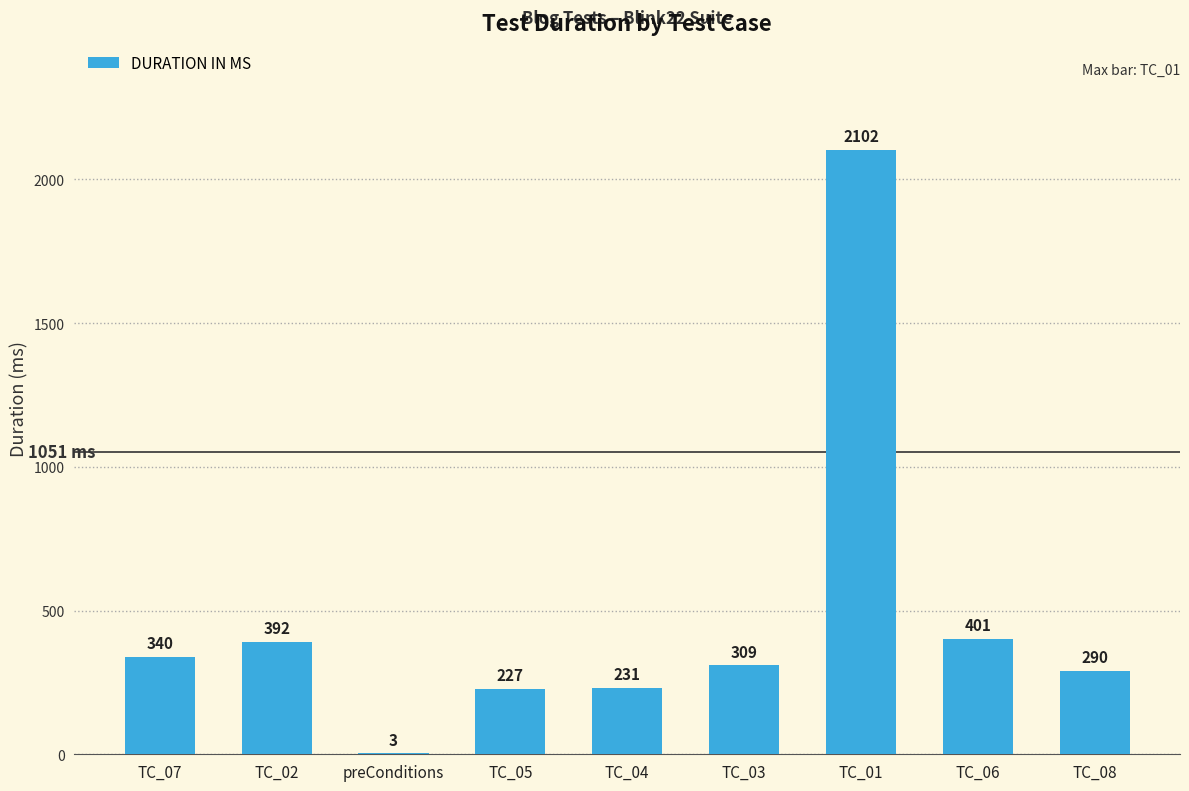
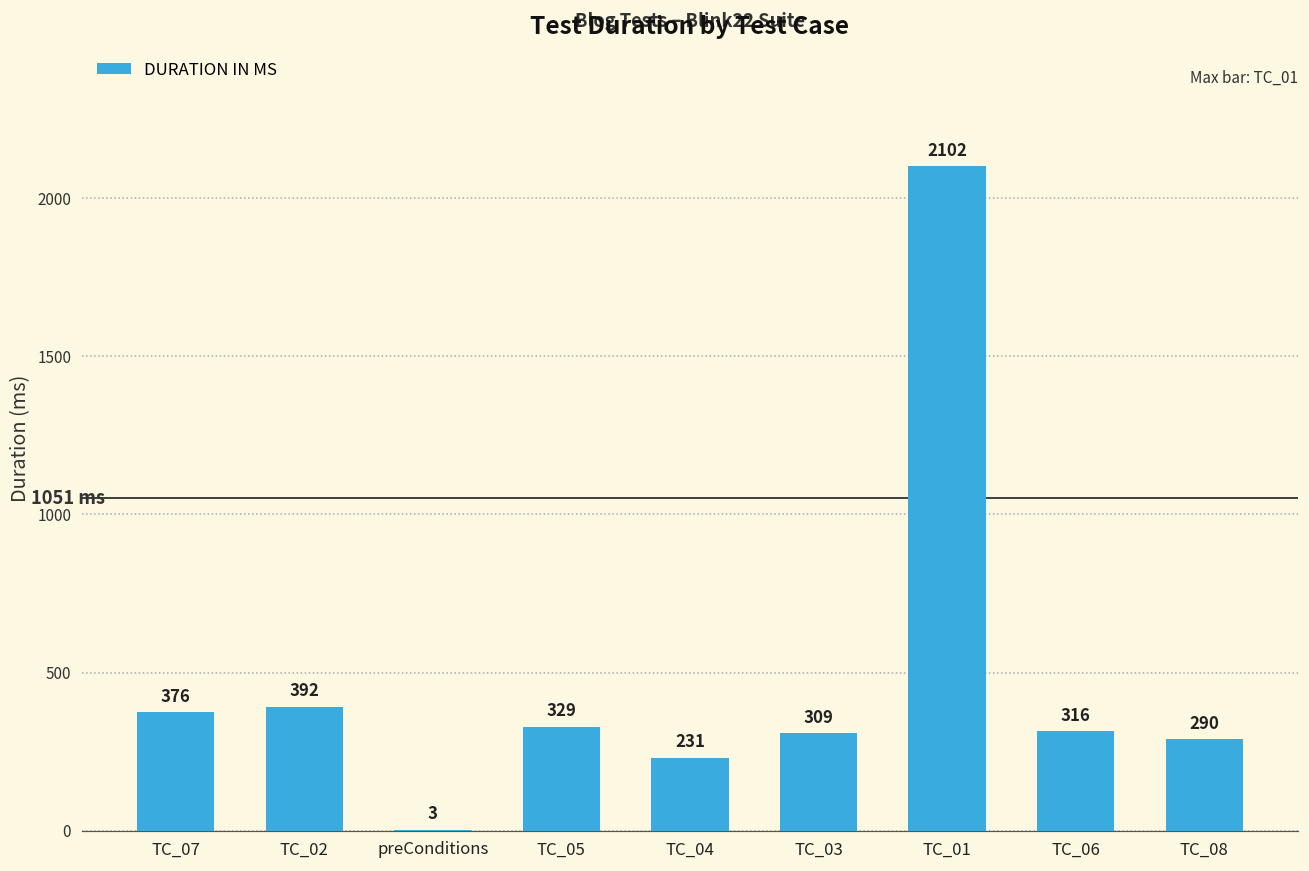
  {
-   "TC_07": 340,
+   "TC_07": 376,
    "TC_02": 392,
    "preConditions": 3,
-   "TC_05": 227,
+   "TC_05": 329,
    "TC_04": 231,
    "TC_03": 309,
    "TC_01": 2102,
-   "TC_06": 401,
+   "TC_06": 316,
    "TC_08": 290
  }
